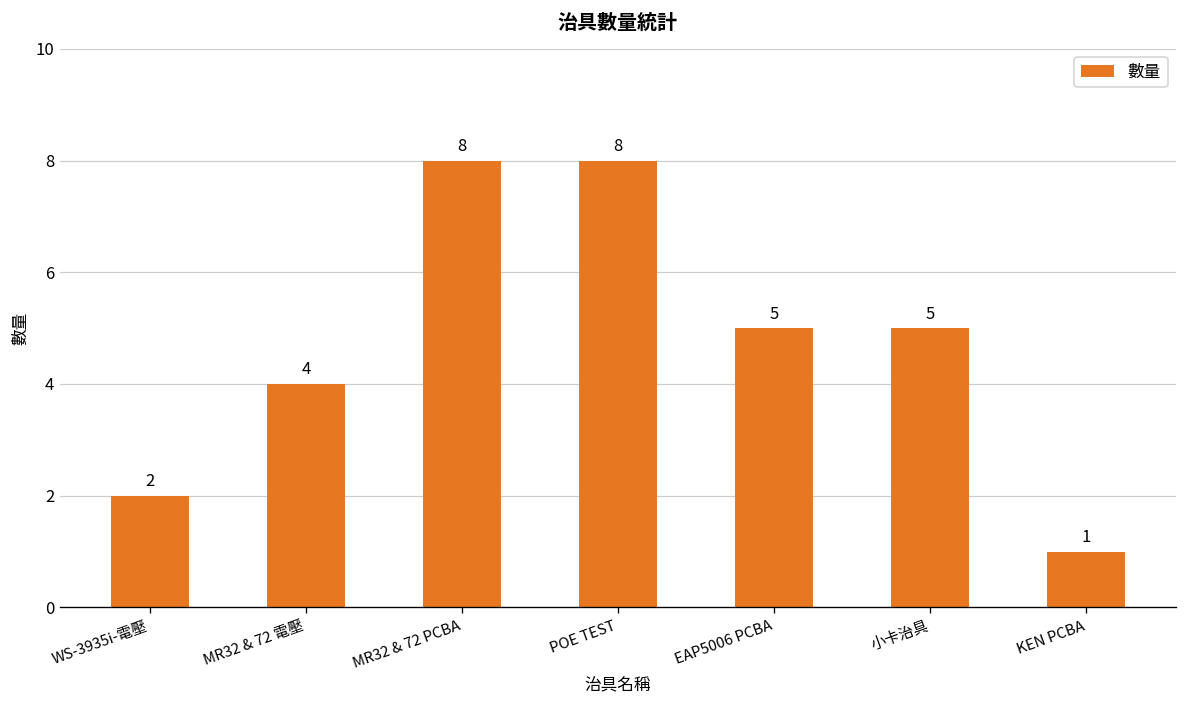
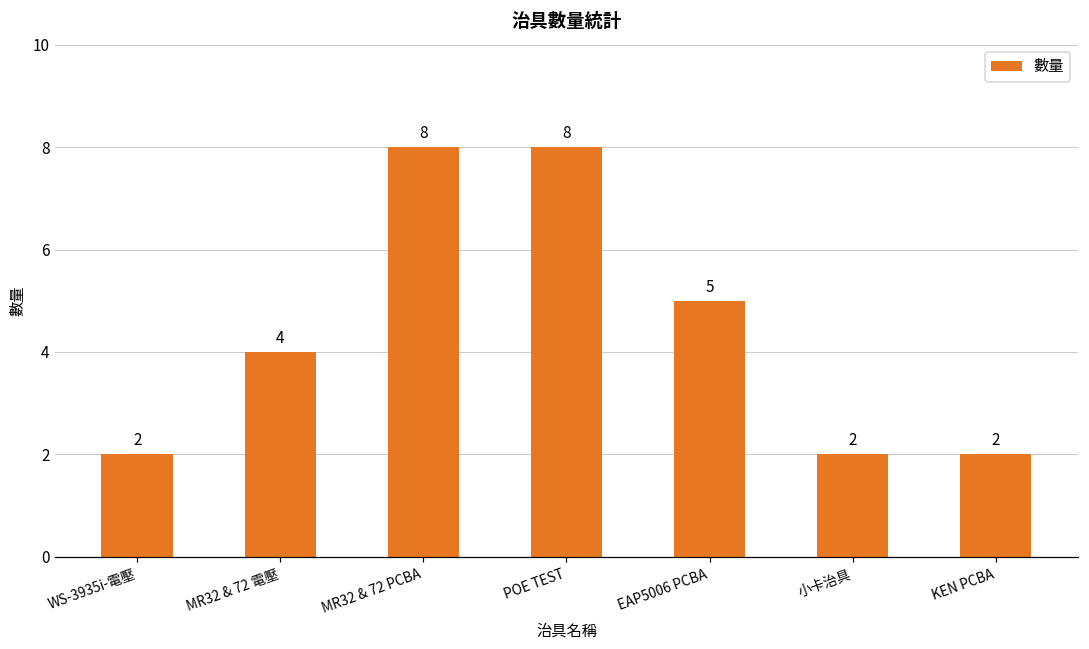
  {
    "WS-3935i-電壓": 2,
    "MR32 & 72 電壓": 4,
    "MR32 & 72 PCBA": 8,
    "POE TEST": 8,
    "EAP5006 PCBA": 5,
-   "小卡治具": 5,
-   "KEN PCBA": 1
+   "小卡治具": 2,
+   "KEN PCBA": 2
  }
